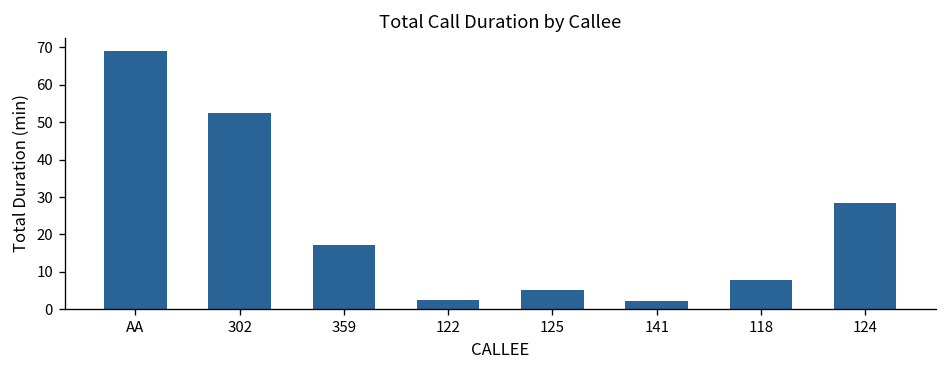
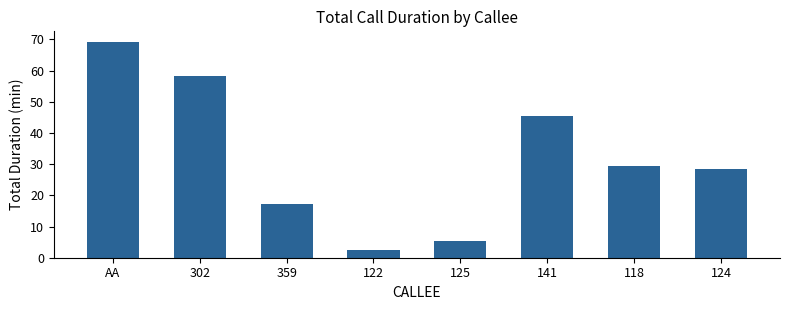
  {
    "AA": 69,
-   "302": 52,
+   "302": 58,
    "359": 17,
    "122": 2,
    "125": 5,
-   "141": 2,
-   "118": 8,
+   "141": 45,
+   "118": 30,
    "124": 28
  }
